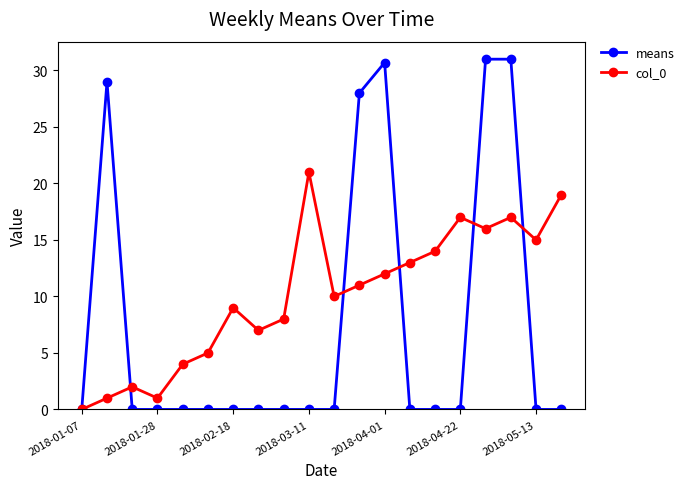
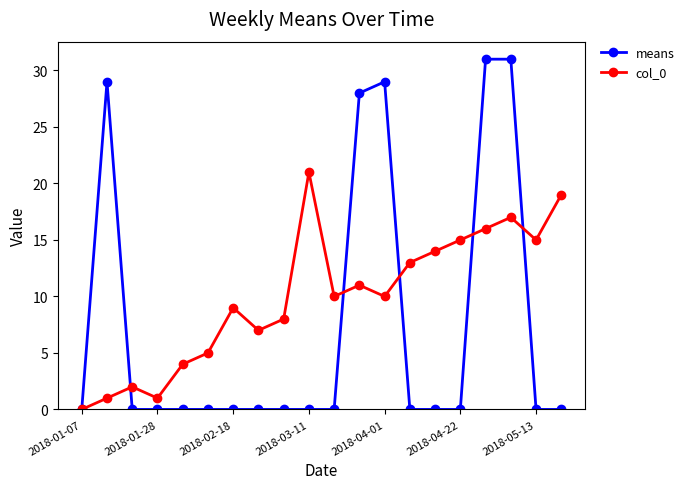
  {
    "means": {
      "2018-01-28": 0.0,
      "2018-02-18": 0.0,
      "2018-03-11": 0.0,
-     "2018-04-01": 30.7,
+     "2018-04-01": 29.0,
      "2018-04-22": 0.0,
      "2018-05-13": 0.0
    },
    "col_0": {
      "2018-01-28": 1,
      "2018-02-18": 9,
      "2018-03-11": 21,
-     "2018-04-01": 12,
-     "2018-04-22": 17,
+     "2018-04-01": 10,
+     "2018-04-22": 15,
      "2018-05-13": 15
    }
  }
